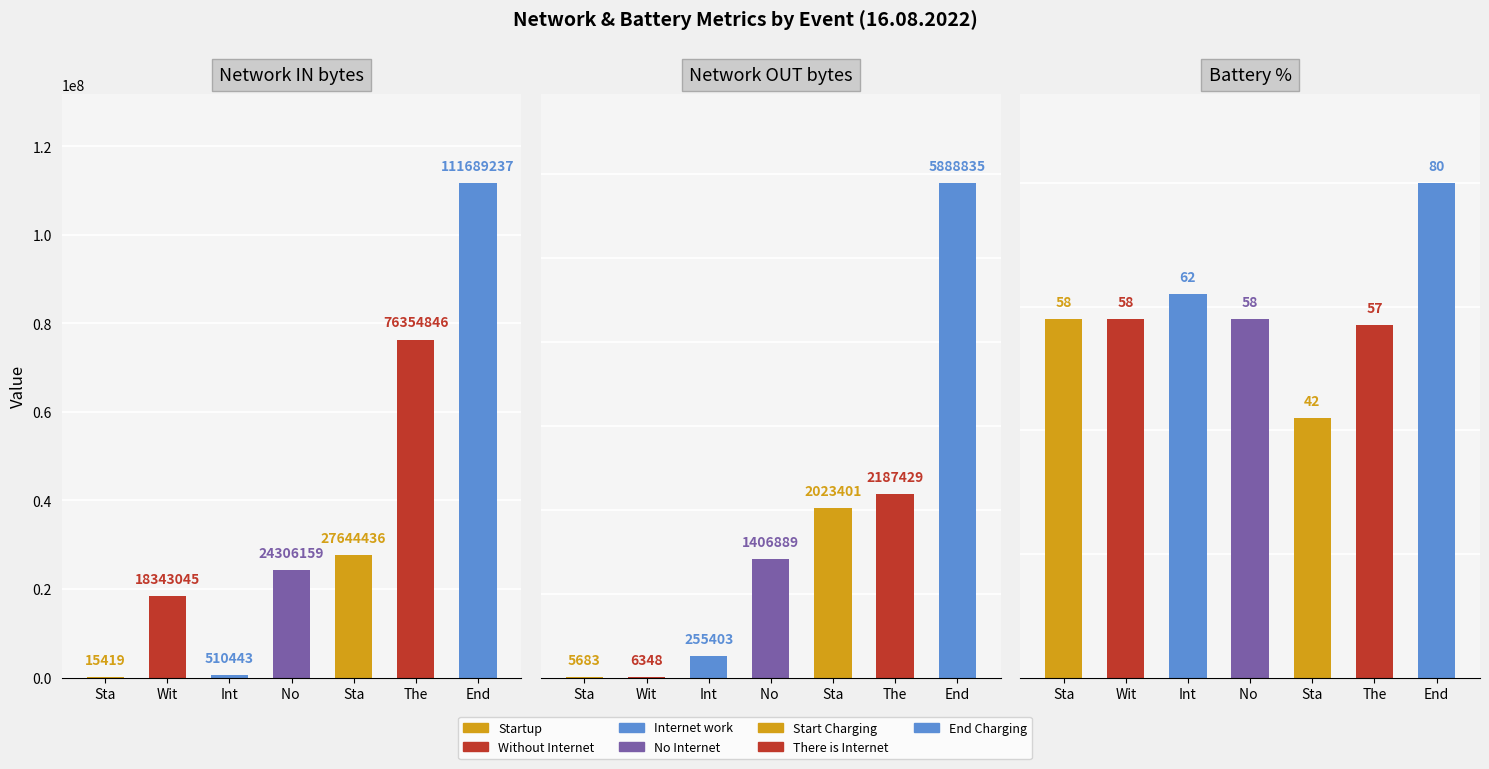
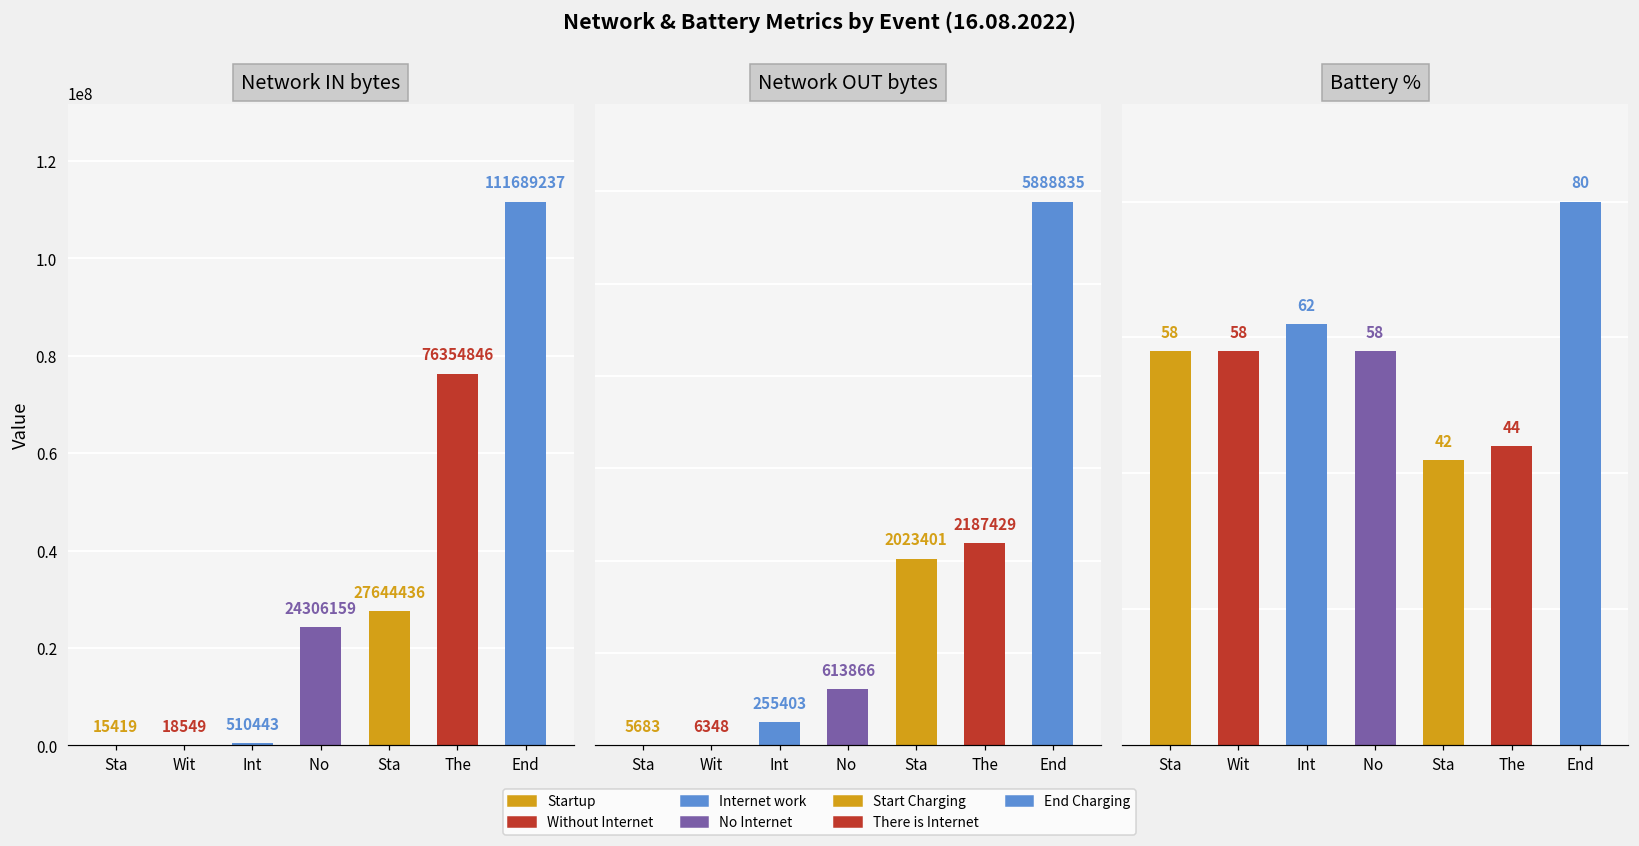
  {
    "Network IN bytes": {
-     "Wit": 18343045,
+     "Wit": 18549,
      "Int": 510443,
      "No": 24306159,
      "The": 76354846,
      "End": 111689237
    },
    "Network OUT bytes": {
      "Wit": 6348,
      "Int": 255403,
-     "No": 1406889,
+     "No": 613866,
      "The": 2187429,
      "End": 5888835
    },
    "Battery %": {
      "Wit": 58,
      "Int": 62,
      "No": 58,
-     "The": 57,
+     "The": 44,
      "End": 80
    }
  }
